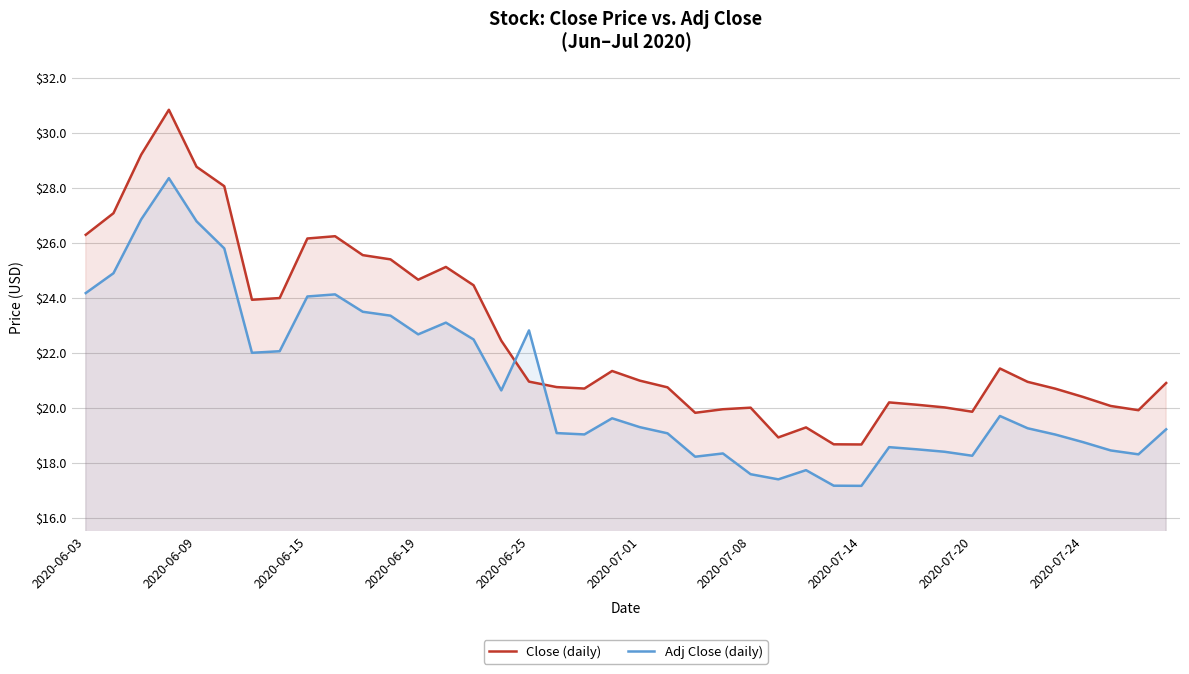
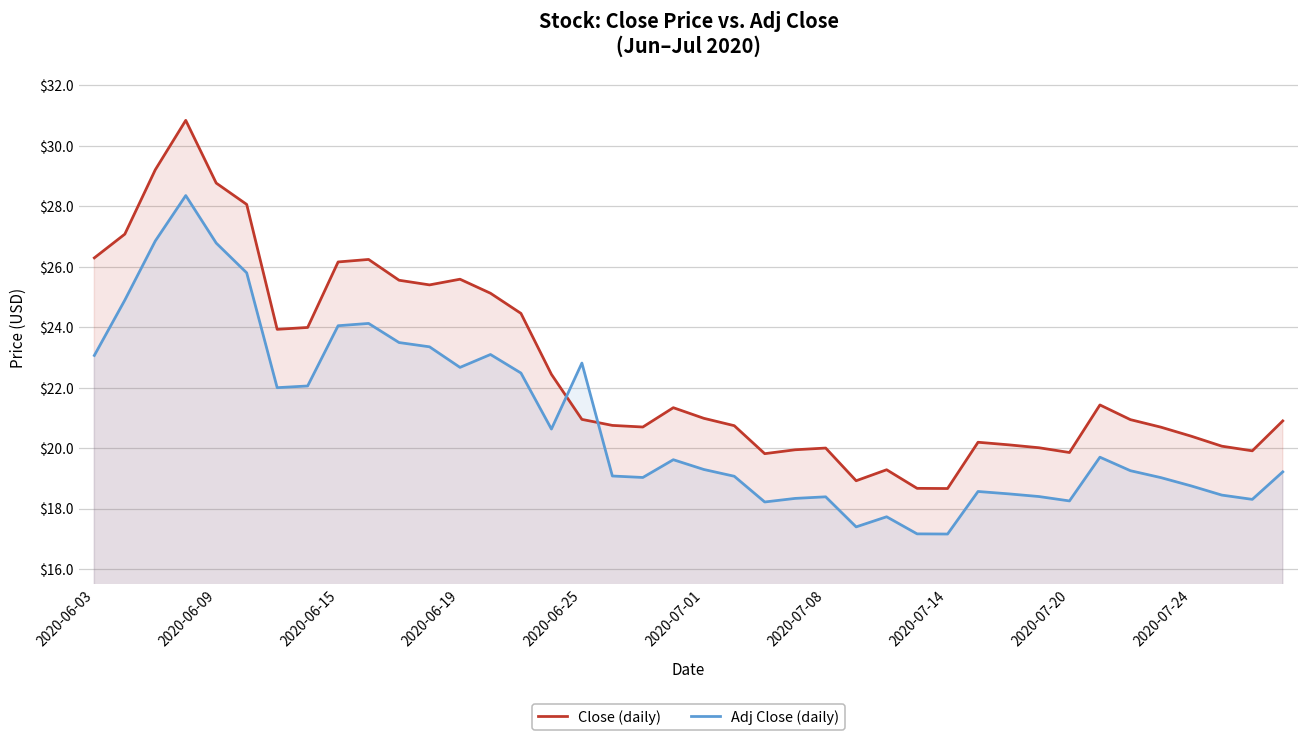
  {
    "Close (daily)": {
      "2020-06-03": "$26.3",
      "2020-06-09": "$28.8",
      "2020-06-15": "$26.2",
-     "2020-06-19": "$24.7",
+     "2020-06-19": "$25.6",
      "2020-06-25": "$20.9",
      "2020-07-01": "$21.0",
      "2020-07-08": "$20.0",
      "2020-07-14": "$18.7",
      "2020-07-20": "$19.9",
      "2020-07-24": "$20.4"
    },
    "Adj Close (daily)": {
-     "2020-06-03": "$24.2",
+     "2020-06-03": "$23.1",
      "2020-06-09": "$26.8",
      "2020-06-15": "$24.0",
      "2020-06-19": "$22.7",
      "2020-06-25": "$22.8",
      "2020-07-01": "$19.3",
-     "2020-07-08": "$17.6",
+     "2020-07-08": "$18.4",
      "2020-07-14": "$17.2",
      "2020-07-20": "$18.3",
      "2020-07-24": "$18.7"
    }
  }
